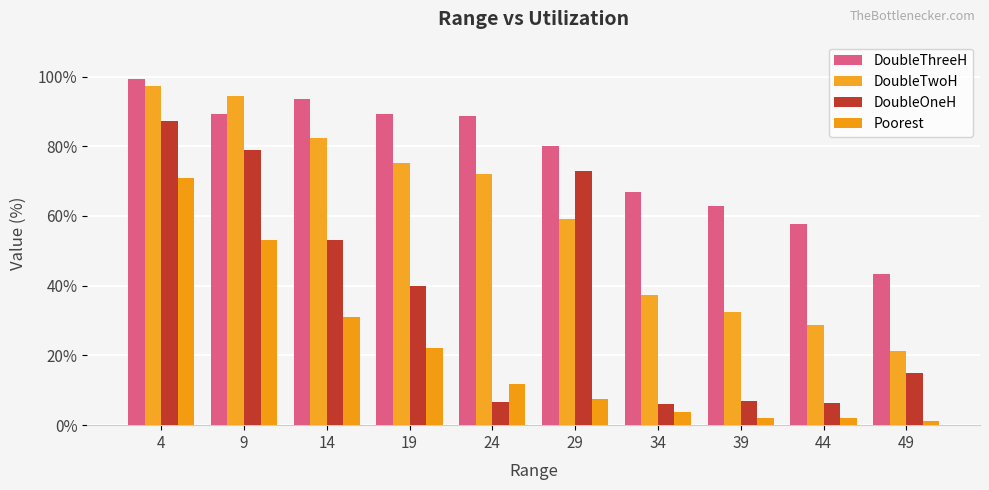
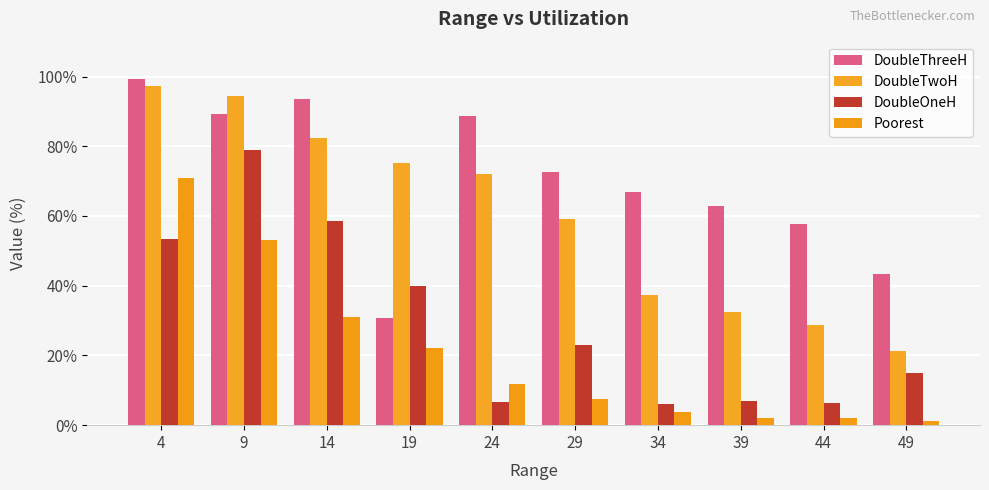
  {
    "DoubleThreeH": {
      "4": "99%",
      "9": "89%",
      "14": "94%",
-     "19": "89%",
+     "19": "31%",
      "24": "89%",
-     "29": "80%",
+     "29": "73%",
      "34": "67%",
      "39": "63%",
      "44": "58%",
      "49": "43%"
    },
    "DoubleOneH": {
-     "4": "87%",
+     "4": "54%",
      "9": "79%",
-     "14": "53%",
+     "14": "59%",
      "19": "40%",
      "24": "7%",
-     "29": "73%",
+     "29": "23%",
      "34": "6%",
      "39": "7%",
      "44": "6%",
      "49": "15%"
    }
  }
